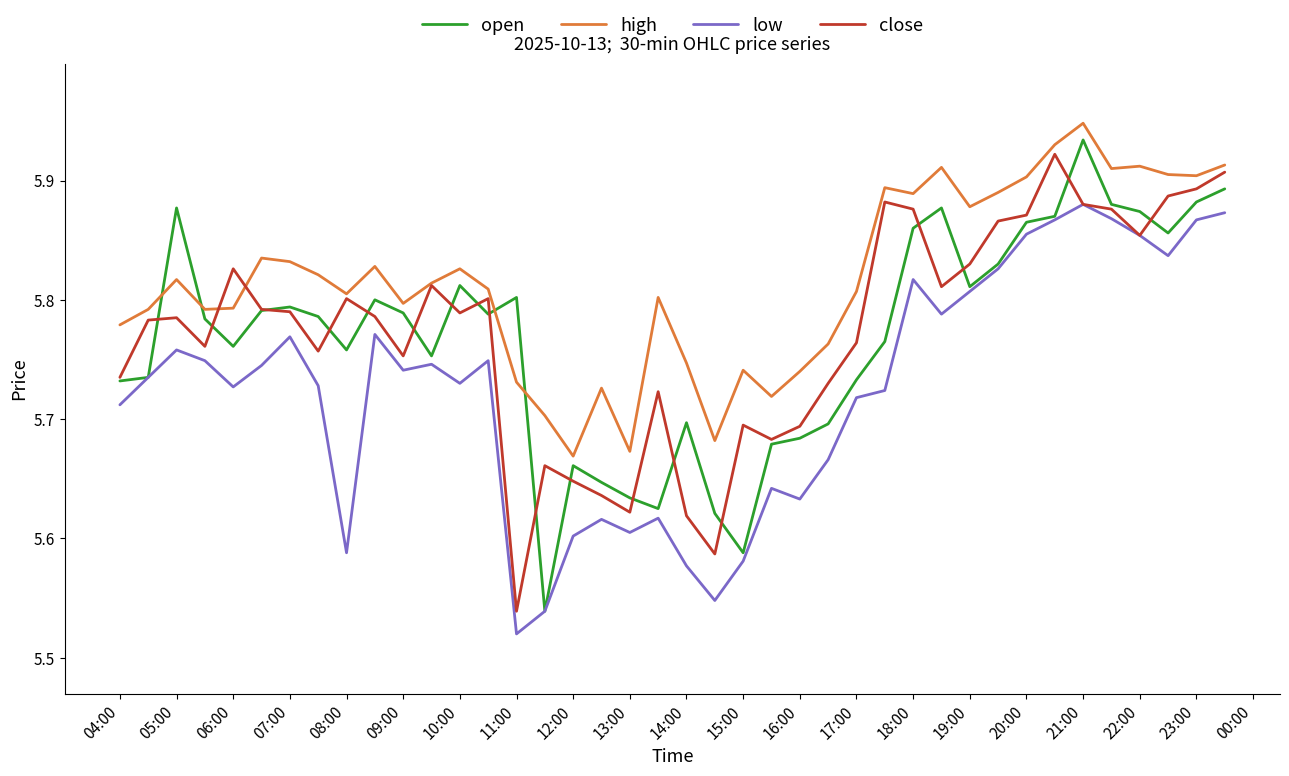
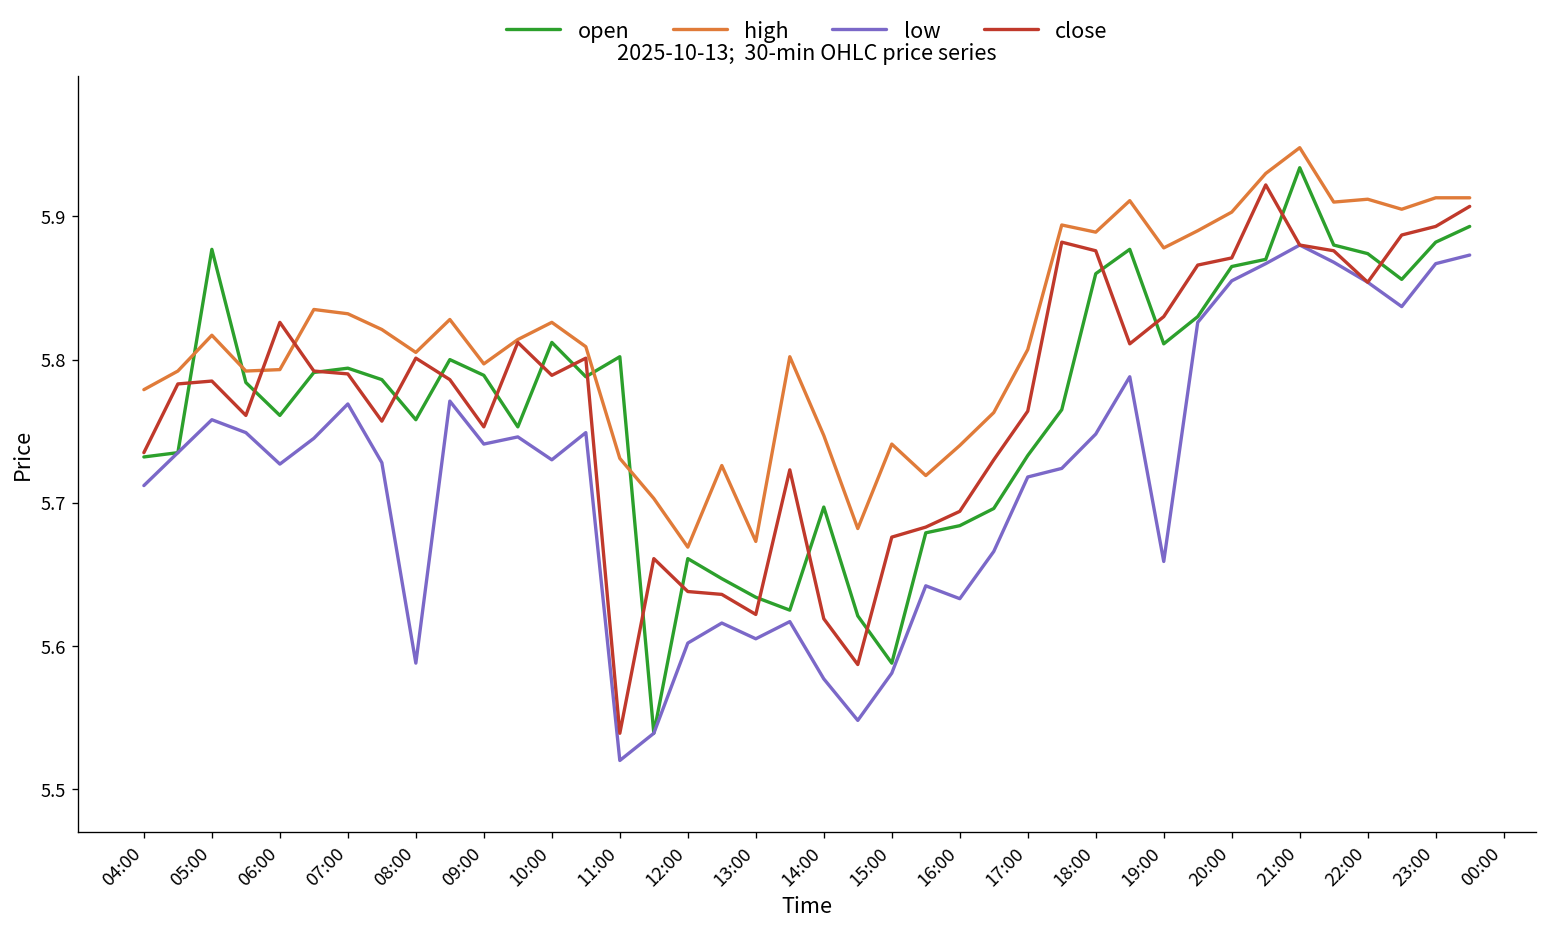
  {
    "open": {
      "04:00": 5.732,
      "05:00": 5.877,
      "06:00": 5.761,
      "07:00": 5.794,
      "08:00": 5.758,
      "09:00": 5.789,
      "10:00": 5.812,
      "11:00": 5.802,
      "12:00": 5.661,
      "13:00": 5.634,
      "14:00": 5.697,
      "15:00": 5.588,
      "16:00": 5.684,
      "17:00": 5.733,
      "18:00": 5.860,
      "19:00": 5.811,
      "20:00": 5.865,
      "21:00": 5.934,
      "22:00": 5.874,
      "23:00": 5.882
    },
    "high": {
      "04:00": 5.779,
      "05:00": 5.817,
      "06:00": 5.793,
      "07:00": 5.832,
      "08:00": 5.805,
      "09:00": 5.797,
      "10:00": 5.826,
      "11:00": 5.731,
      "12:00": 5.669,
      "13:00": 5.673,
      "14:00": 5.747,
      "15:00": 5.741,
      "16:00": 5.740,
      "17:00": 5.807,
      "18:00": 5.889,
      "19:00": 5.878,
      "20:00": 5.903,
      "21:00": 5.948,
      "22:00": 5.912,
-     "23:00": 5.904
+     "23:00": 5.913
    },
    "low": {
      "04:00": 5.712,
      "05:00": 5.758,
      "06:00": 5.727,
      "07:00": 5.769,
      "08:00": 5.588,
      "09:00": 5.741,
      "10:00": 5.730,
      "11:00": 5.520,
      "12:00": 5.602,
      "13:00": 5.605,
      "14:00": 5.577,
      "15:00": 5.581,
      "16:00": 5.633,
      "17:00": 5.718,
-     "18:00": 5.817,
-     "19:00": 5.807,
+     "18:00": 5.748,
+     "19:00": 5.659,
      "20:00": 5.855,
      "23:00": 5.867
    },
    "close": {
      "04:00": 5.735,
      "05:00": 5.785,
      "06:00": 5.826,
      "07:00": 5.790,
      "08:00": 5.801,
      "09:00": 5.753,
      "10:00": 5.789,
      "11:00": 5.539,
-     "12:00": 5.648,
+     "12:00": 5.638,
      "13:00": 5.622,
      "14:00": 5.619,
-     "15:00": 5.695,
+     "15:00": 5.676,
      "16:00": 5.694,
      "17:00": 5.764,
      "18:00": 5.876,
      "19:00": 5.830,
      "20:00": 5.871,
      "23:00": 5.893
    }
  }
